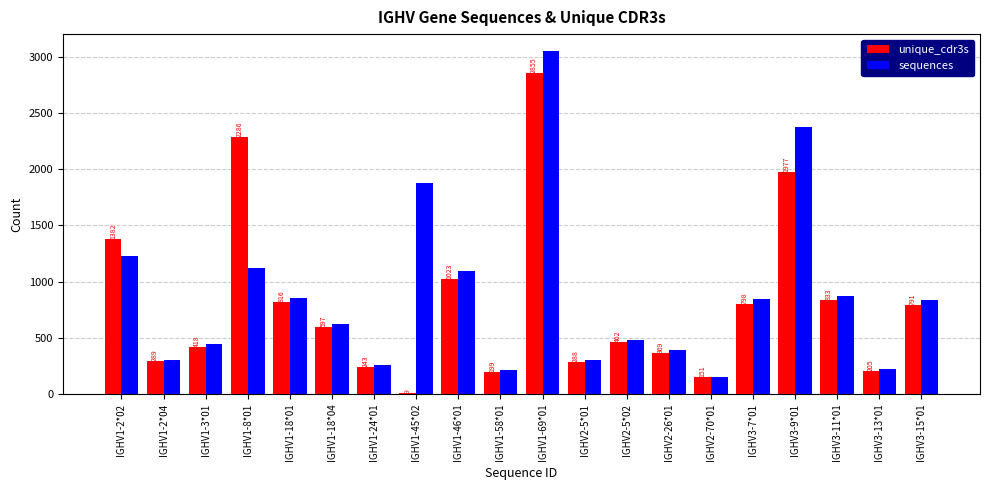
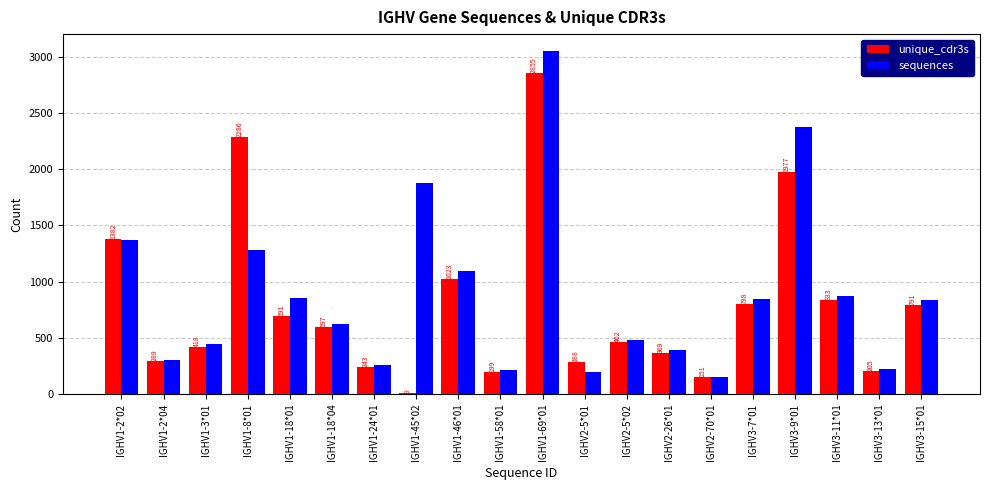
  {
    "unique_cdr3s": {
      "IGHV1-2*02": 1382,
      "IGHV1-2*04": 289,
      "IGHV1-3*01": 418,
      "IGHV1-8*01": 2286,
-     "IGHV1-18*01": 816,
+     "IGHV1-18*01": 691,
      "IGHV1-18*04": 597,
      "IGHV1-24*01": 243,
      "IGHV1-45*02": 9,
      "IGHV1-46*01": 1023,
      "IGHV1-58*01": 199,
      "IGHV1-69*01": 2855,
      "IGHV2-5*01": 288,
      "IGHV2-5*02": 462,
      "IGHV2-26*01": 369,
      "IGHV2-70*01": 151,
      "IGHV3-7*01": 798,
      "IGHV3-9*01": 1977,
      "IGHV3-11*01": 833,
      "IGHV3-13*01": 205,
      "IGHV3-15*01": 791
    },
    "sequences": {
-     "IGHV1-2*02": 1230,
+     "IGHV1-2*02": 1370,
      "IGHV1-2*04": 300,
      "IGHV1-3*01": 450,
-     "IGHV1-8*01": 1120,
+     "IGHV1-8*01": 1280,
      "IGHV1-18*01": 860,
      "IGHV1-18*04": 620,
      "IGHV1-24*01": 260,
      "IGHV1-45*02": 1880,
      "IGHV1-46*01": 1090,
      "IGHV1-58*01": 210,
      "IGHV1-69*01": 3050,
-     "IGHV2-5*01": 300,
+     "IGHV2-5*01": 200,
      "IGHV2-5*02": 480,
      "IGHV2-26*01": 390,
      "IGHV2-70*01": 150,
      "IGHV3-7*01": 840,
      "IGHV3-9*01": 2370,
      "IGHV3-11*01": 870,
      "IGHV3-13*01": 220,
      "IGHV3-15*01": 830
    }
  }
